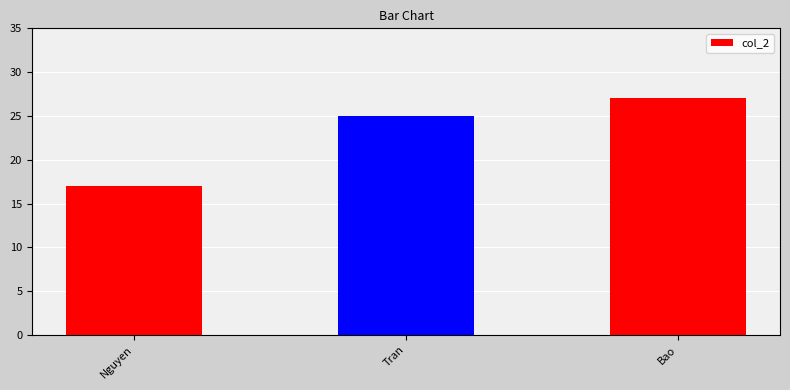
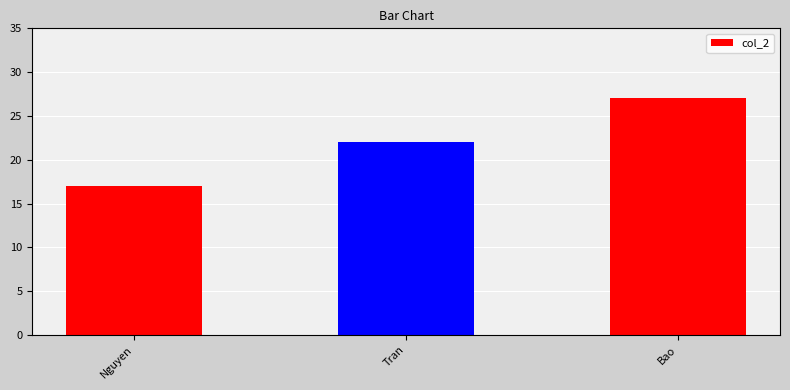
  {
    "Nguyen": 17,
-   "Tran": 25,
+   "Tran": 22,
    "Bao": 27
  }
